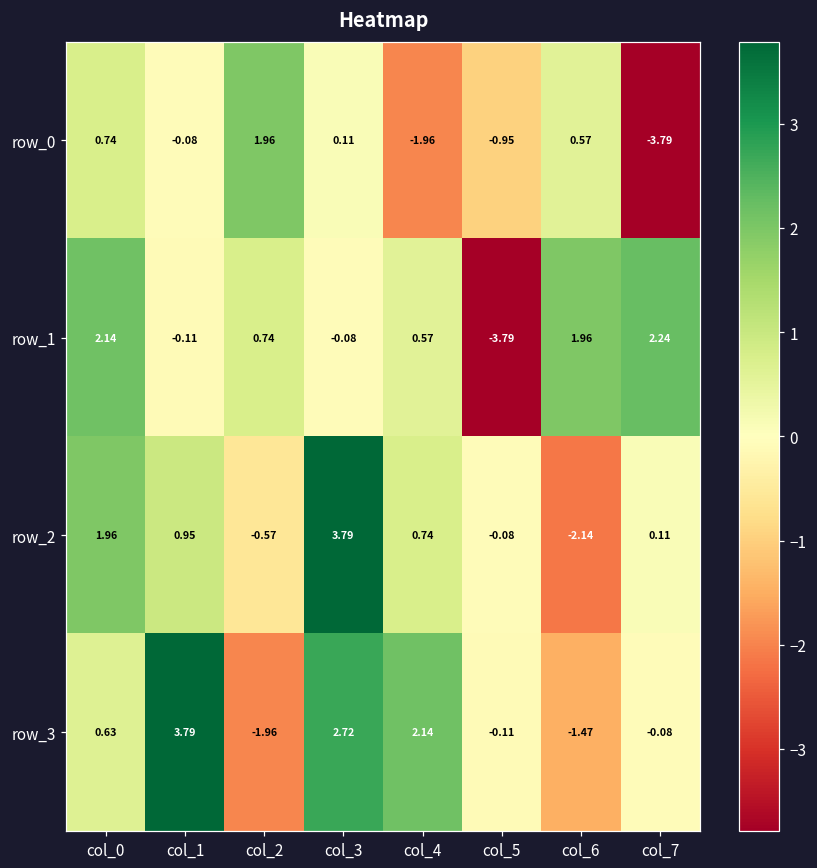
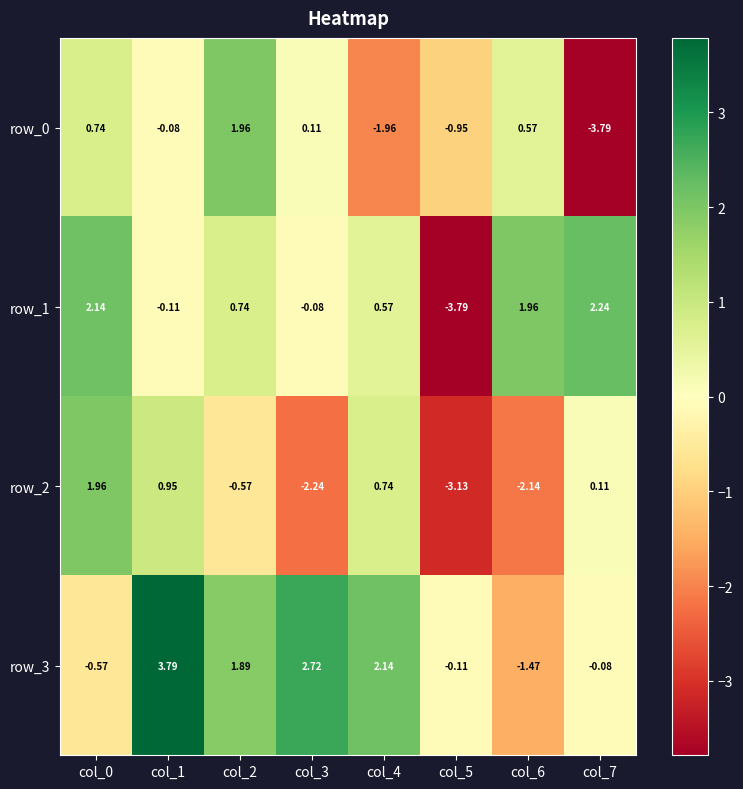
  {
    "row_0": {
      "col_0": 0.74,
      "col_1": -0.08,
      "col_2": 1.96,
      "col_3": 0.11,
      "col_4": -1.96,
      "col_5": -0.95,
      "col_6": 0.57,
      "col_7": -3.79
    },
    "row_1": {
      "col_0": 2.14,
      "col_1": -0.11,
      "col_2": 0.74,
      "col_3": -0.08,
      "col_4": 0.57,
      "col_5": -3.79,
      "col_6": 1.96,
      "col_7": 2.24
    },
    "row_2": {
      "col_0": 1.96,
      "col_1": 0.95,
      "col_2": -0.57,
-     "col_3": 3.79,
+     "col_3": -2.24,
      "col_4": 0.74,
-     "col_5": -0.08,
+     "col_5": -3.13,
      "col_6": -2.14,
      "col_7": 0.11
    },
    "row_3": {
-     "col_0": 0.63,
+     "col_0": -0.57,
      "col_1": 3.79,
-     "col_2": -1.96,
+     "col_2": 1.89,
      "col_3": 2.72,
      "col_4": 2.14,
      "col_5": -0.11,
      "col_6": -1.47,
      "col_7": -0.08
    }
  }
